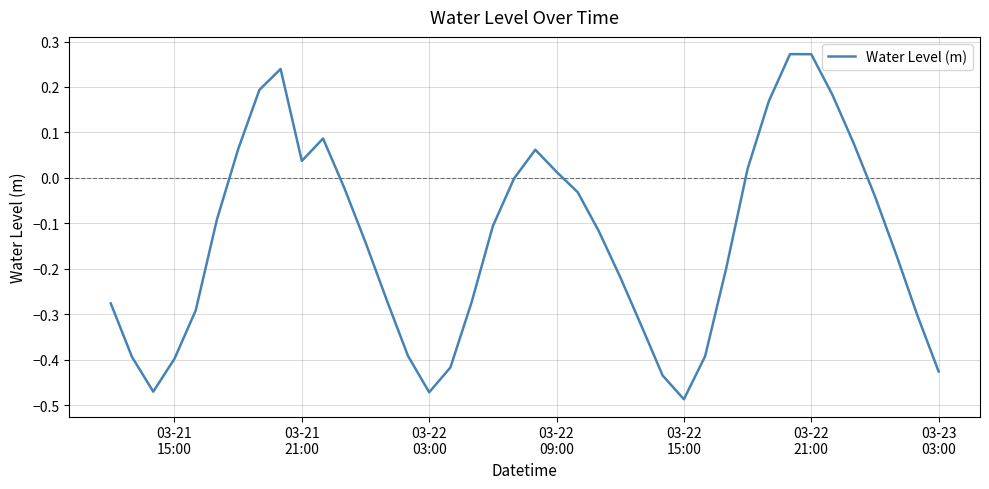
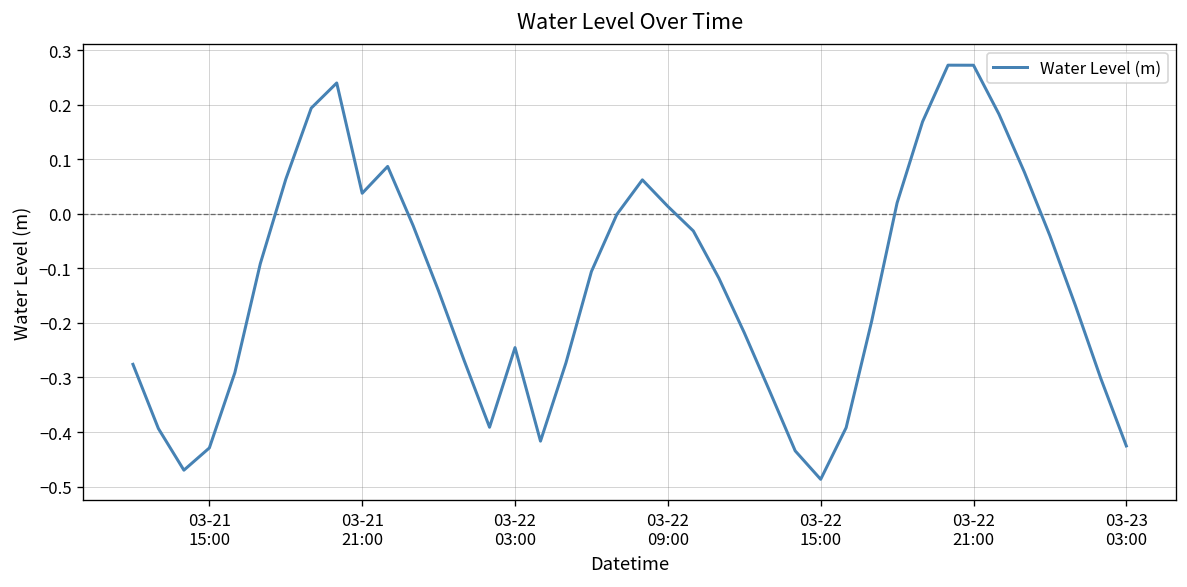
  {
-   "03-21 15:00": -0.40,
+   "03-21 15:00": -0.43,
    "03-21 21:00": 0.04,
-   "03-22 03:00": -0.47,
+   "03-22 03:00": -0.25,
    "03-22 09:00": 0.01,
    "03-22 15:00": -0.49,
    "03-22 21:00": 0.27,
    "03-23 03:00": -0.43
  }
